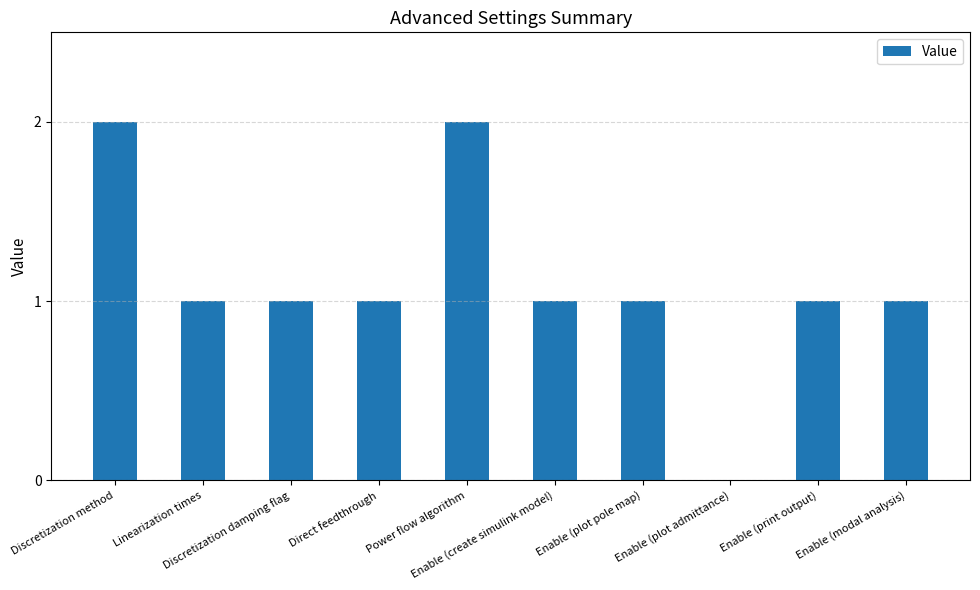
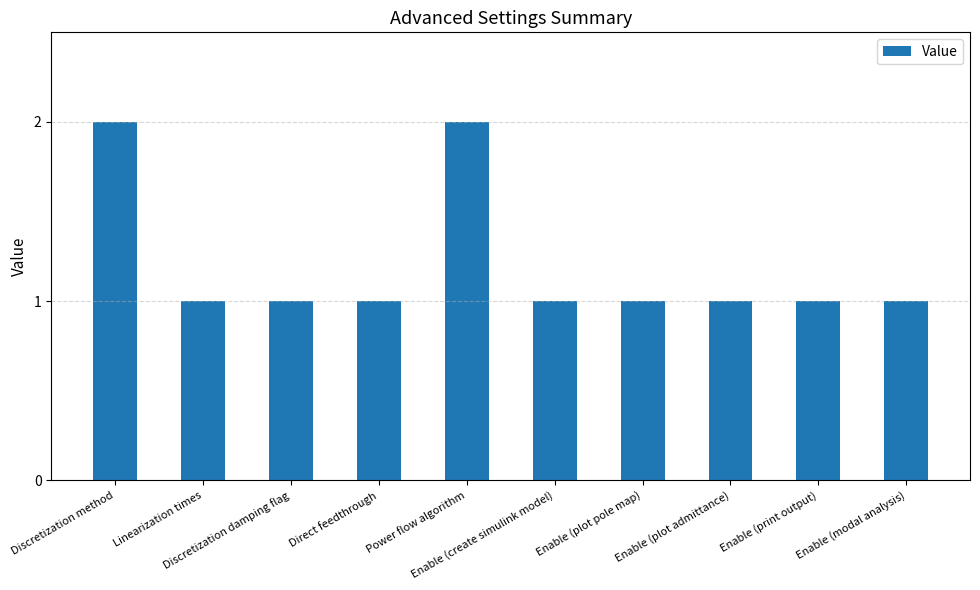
  {
    "Discretization method": 2,
    "Linearization times": 1,
    "Discretization damping flag": 1,
    "Direct feedthrough": 1,
    "Power flow algorithm": 2,
    "Enable (create simulink model)": 1,
    "Enable (plot pole map)": 1,
-   "Enable (plot admittance)": 0,
+   "Enable (plot admittance)": 1,
    "Enable (print output)": 1,
    "Enable (modal analysis)": 1
  }
